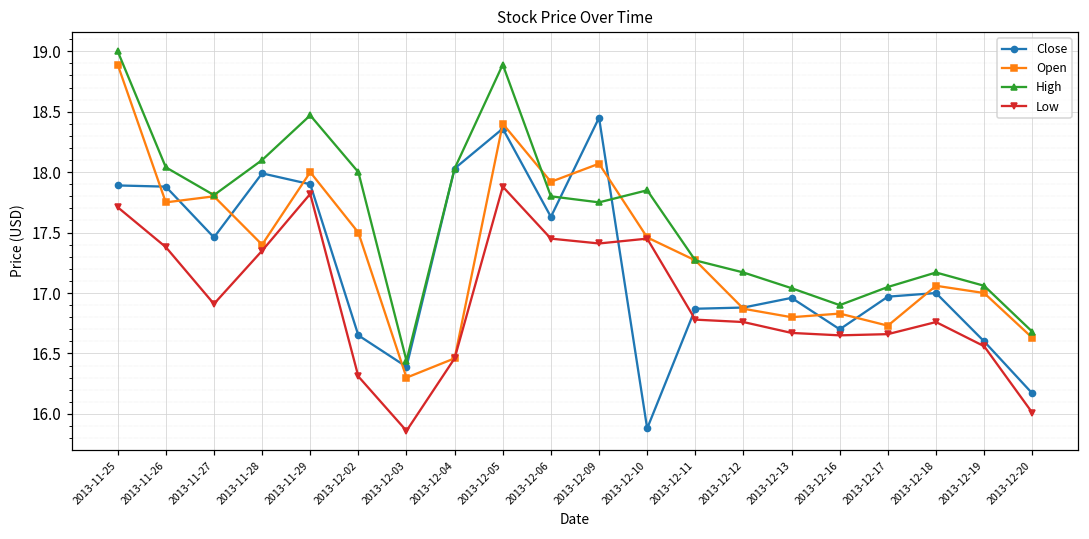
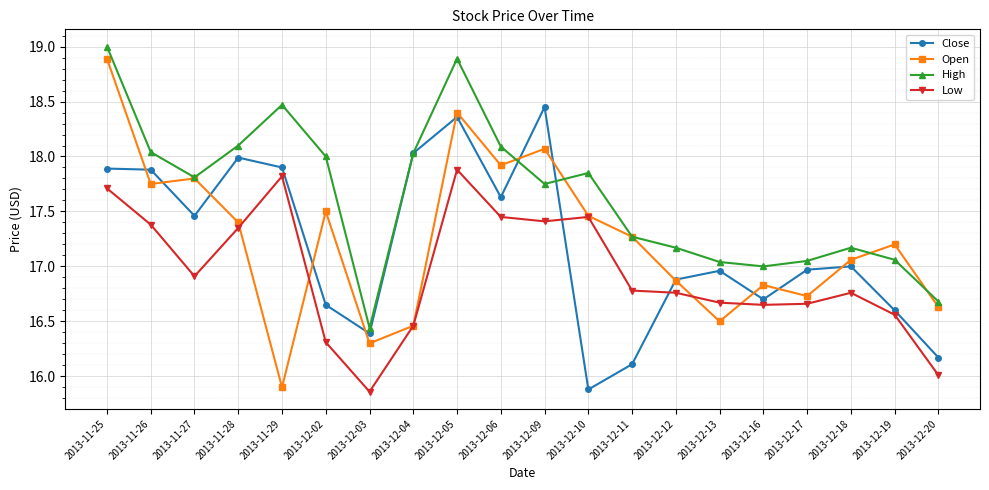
  {
    "Close": {
      "2013-11-25": 17.89,
      "2013-11-26": 17.88,
      "2013-11-27": 17.46,
      "2013-11-28": 17.99,
      "2013-11-29": 17.90,
      "2013-12-02": 16.65,
      "2013-12-03": 16.39,
      "2013-12-05": 18.36,
      "2013-12-06": 17.63,
      "2013-12-09": 18.45,
      "2013-12-10": 15.88,
-     "2013-12-11": 16.87,
+     "2013-12-11": 16.11,
      "2013-12-13": 16.96,
      "2013-12-16": 16.70,
      "2013-12-17": 16.97,
      "2013-12-18": 17.00,
      "2013-12-19": 16.60,
      "2013-12-20": 16.17
    },
    "Open": {
      "2013-11-25": 18.9,
      "2013-11-26": 17.75,
      "2013-11-28": 17.4,
-     "2013-11-29": 18.0,
+     "2013-11-29": 15.9,
      "2013-12-02": 17.5,
      "2013-12-03": 16.3,
      "2013-12-05": 18.4,
      "2013-12-06": 17.9,
      "2013-12-09": 18.07,
-     "2013-12-13": 16.8,
+     "2013-12-13": 16.5,
      "2013-12-16": 16.83,
      "2013-12-17": 16.73,
      "2013-12-18": 17.06,
-     "2013-12-19": 17.0,
+     "2013-12-19": 17.2,
      "2013-12-20": 16.63
    },
    "High": {
      "2013-11-25": 19.00,
      "2013-11-26": 18.04,
      "2013-11-28": 18.10,
      "2013-11-29": 18.47,
      "2013-12-02": 18.00,
      "2013-12-03": 16.44,
      "2013-12-05": 18.89,
-     "2013-12-06": 17.80,
+     "2013-12-06": 18.09,
      "2013-12-09": 17.75,
      "2013-12-10": 17.85,
      "2013-12-12": 17.17,
      "2013-12-13": 17.04,
-     "2013-12-16": 16.9,
+     "2013-12-16": 17.0,
      "2013-12-17": 17.05,
      "2013-12-18": 17.17,
      "2013-12-19": 17.06,
      "2013-12-20": 16.68
    },
    "Low": {
      "2013-11-25": 17.71,
      "2013-11-26": 17.38,
      "2013-11-27": 16.91,
      "2013-11-28": 17.35,
      "2013-11-29": 17.82,
      "2013-12-02": 16.31,
      "2013-12-03": 15.86,
      "2013-12-05": 17.88,
      "2013-12-06": 17.45,
      "2013-12-09": 17.41,
      "2013-12-11": 16.78,
      "2013-12-12": 16.76,
      "2013-12-13": 16.67,
      "2013-12-16": 16.65,
      "2013-12-17": 16.66,
      "2013-12-18": 16.76,
      "2013-12-19": 16.56,
      "2013-12-20": 16.01
    }
  }
